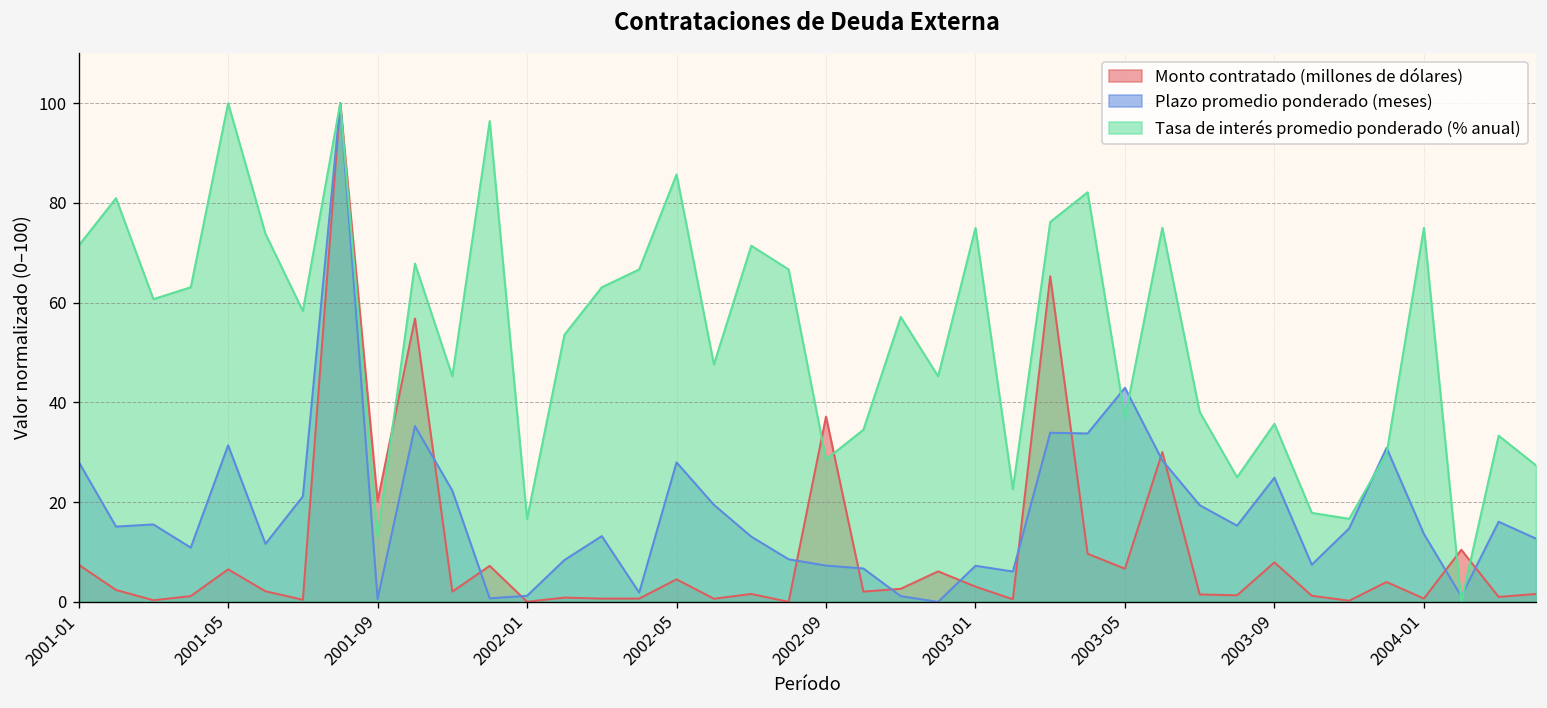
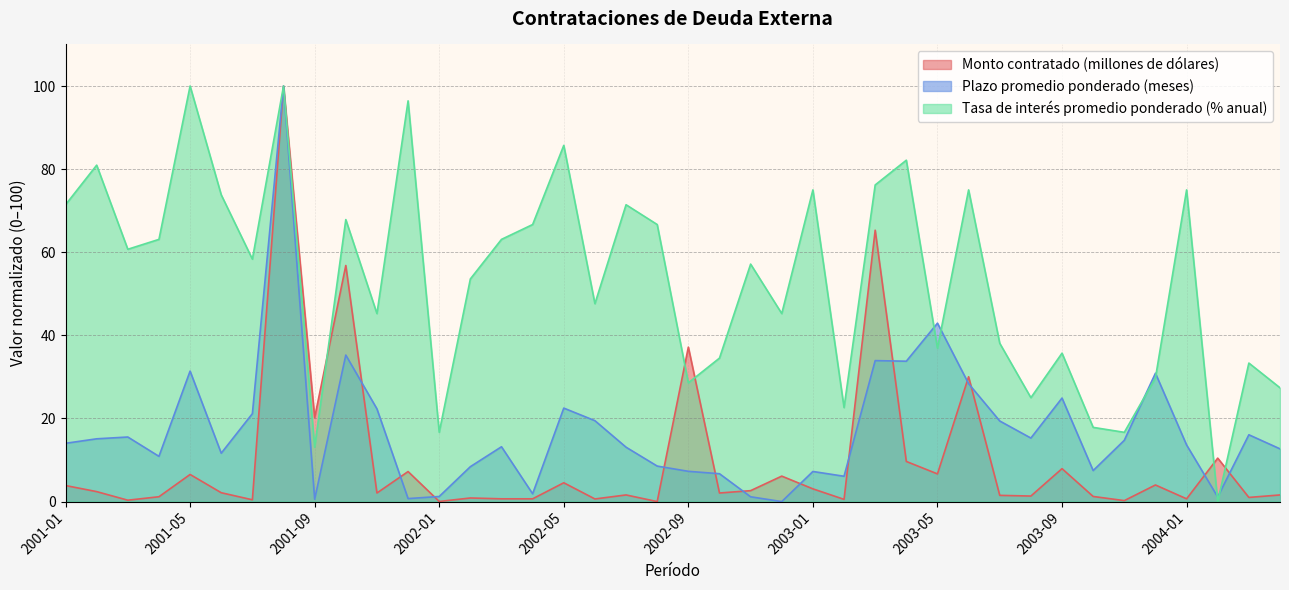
  {
    "Monto contratado (millones de dólares)": {
-     "2001-01": 7,
+     "2001-01": 4,
      "2001-05": 7,
      "2001-09": 20,
      "2002-01": 0,
      "2002-05": 5,
      "2002-09": 37,
      "2003-01": 3,
      "2003-05": 7,
      "2003-09": 8,
      "2004-01": 1
    },
    "Plazo promedio ponderado (meses)": {
-     "2001-01": 28,
+     "2001-01": 14,
      "2001-05": 31,
      "2001-09": 1,
      "2002-01": 1,
-     "2002-05": 28,
+     "2002-05": 22,
      "2002-09": 7,
      "2003-01": 7,
      "2003-05": 43,
      "2003-09": 25,
      "2004-01": 14
    },
    "Tasa de interés promedio ponderado (% anual)": {
      "2001-01": 71,
      "2001-05": 100,
      "2001-09": 13,
      "2002-01": 17,
      "2002-05": 86,
      "2002-09": 29,
      "2003-01": 75,
      "2003-05": 37,
      "2003-09": 36,
      "2004-01": 75
    }
  }
